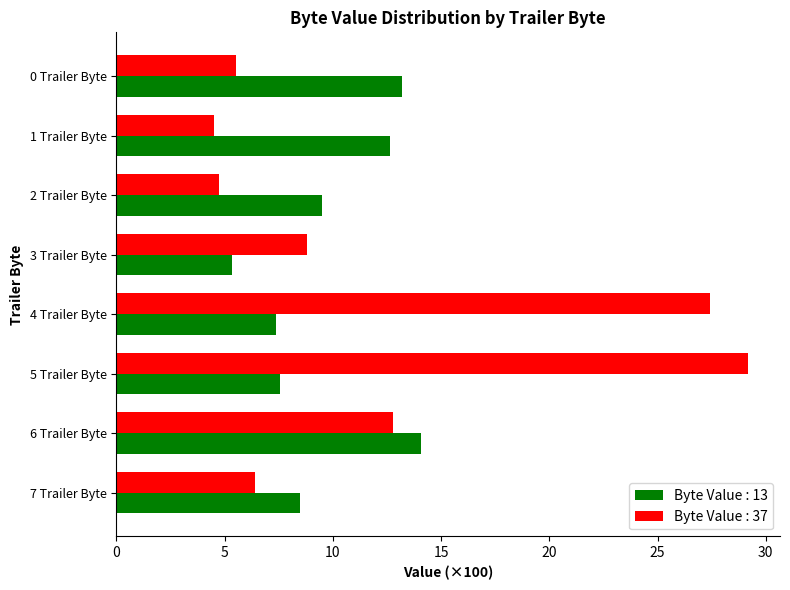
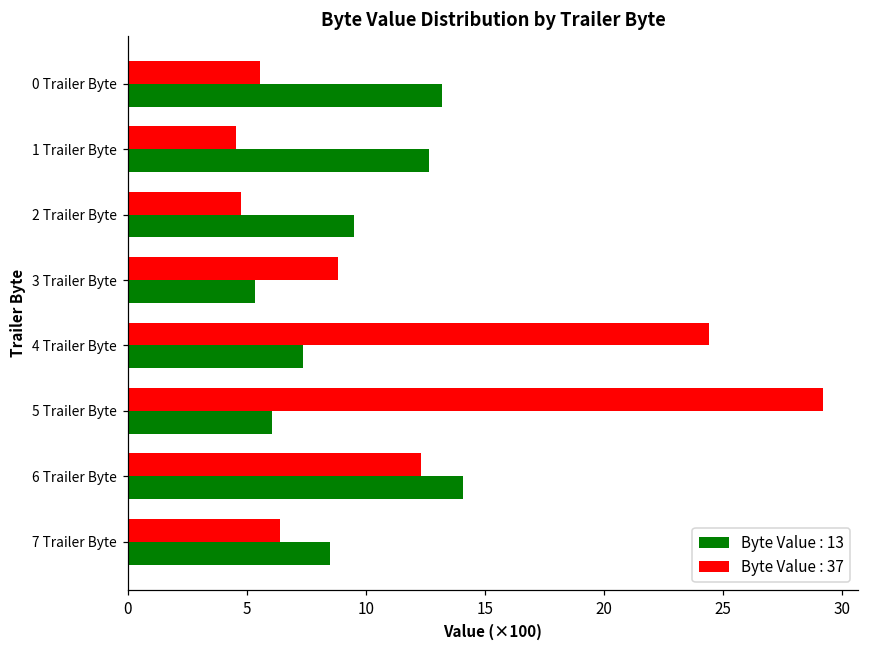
  {
    "Byte Value : 13": {
      "0 Trailer Byte": 13.2,
      "1 Trailer Byte": 12.6,
      "2 Trailer Byte": 9.5,
      "3 Trailer Byte": 5.3,
      "4 Trailer Byte": 7.4,
-     "5 Trailer Byte": 7.6,
+     "5 Trailer Byte": 6.0,
      "6 Trailer Byte": 14.1,
      "7 Trailer Byte": 8.5
    },
    "Byte Value : 37": {
      "0 Trailer Byte": 5.5,
      "1 Trailer Byte": 4.5,
      "2 Trailer Byte": 4.7,
      "3 Trailer Byte": 8.8,
-     "4 Trailer Byte": 27.4,
+     "4 Trailer Byte": 24.4,
      "5 Trailer Byte": 29.2,
-     "6 Trailer Byte": 12.8,
+     "6 Trailer Byte": 12.3,
      "7 Trailer Byte": 6.4
    }
  }
